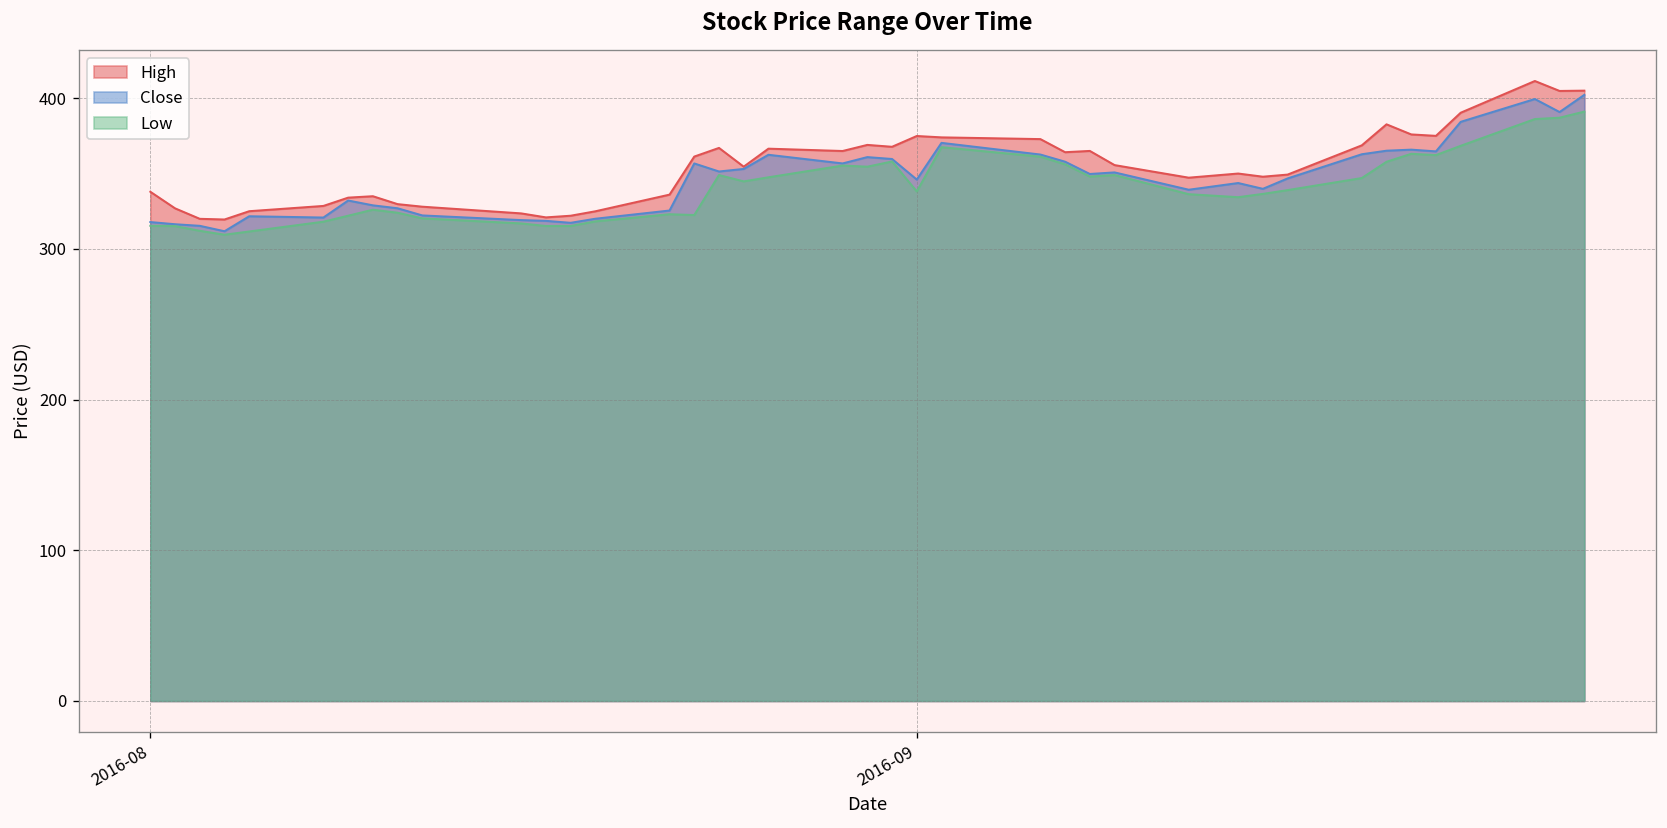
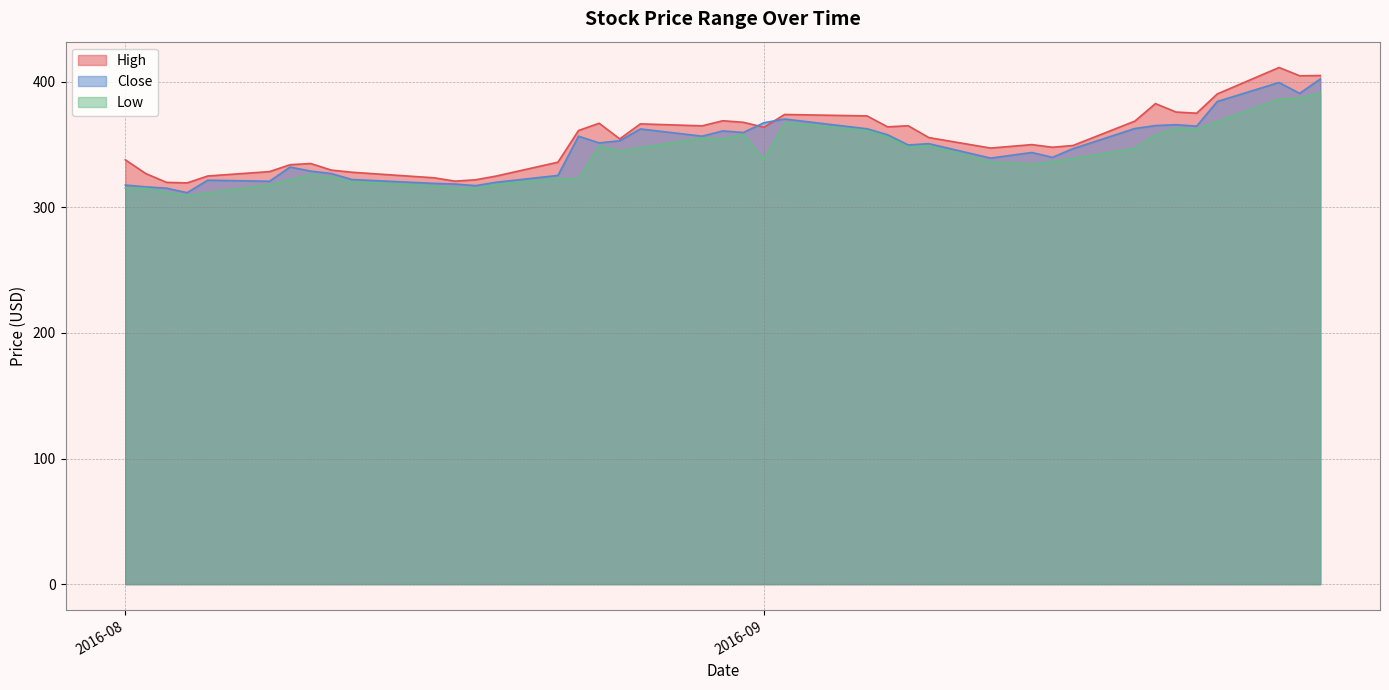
  {
    "High": {
      "2016-08": 338,
-     "2016-09": 375
+     "2016-09": 364
    },
    "Close": {
      "2016-08": 318,
-     "2016-09": 346
+     "2016-09": 367
    },
    "Low": {
      "2016-08": 315,
      "2016-09": 338
    }
  }
